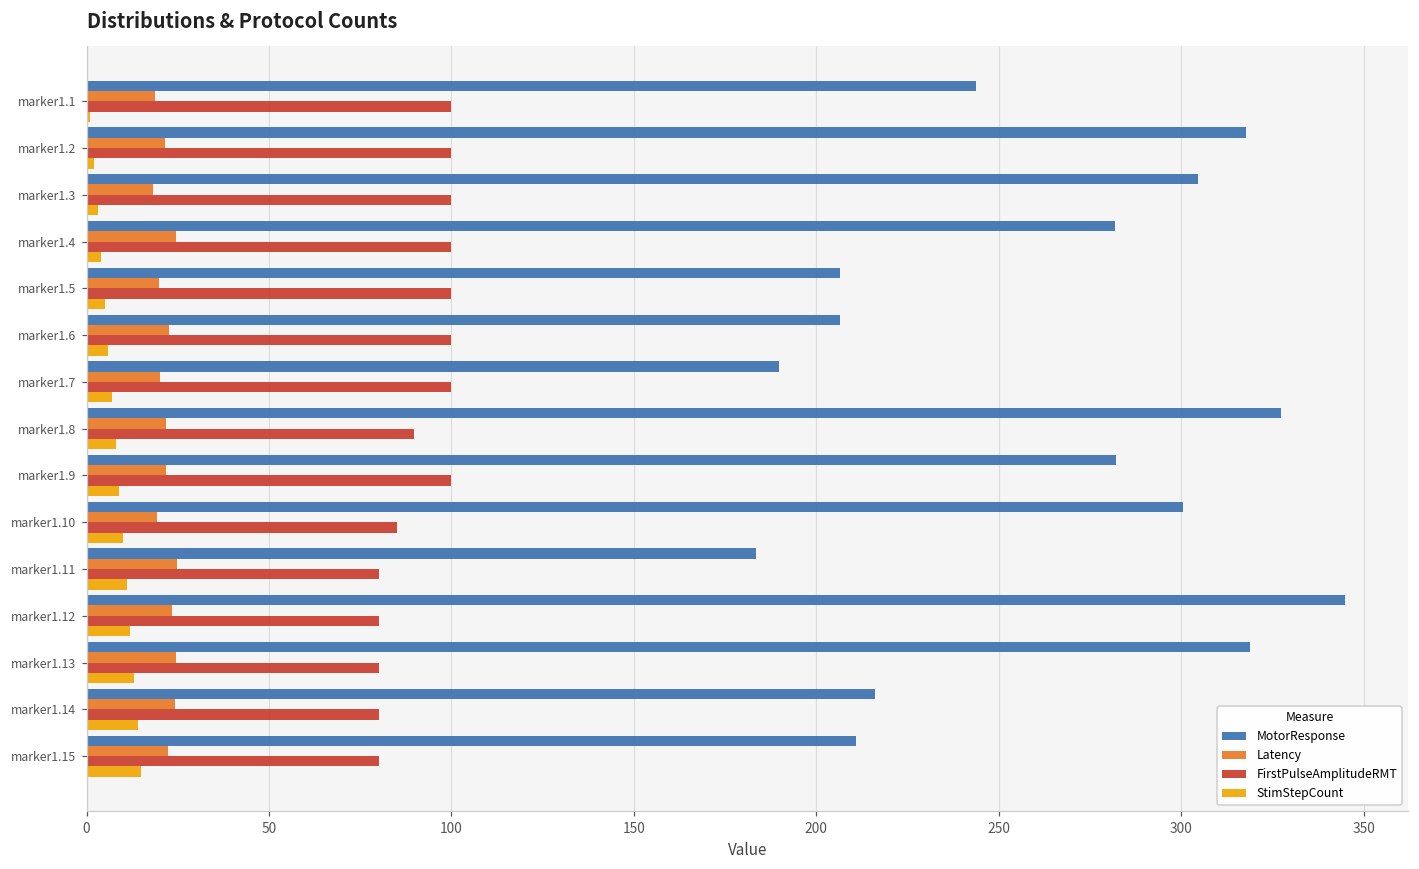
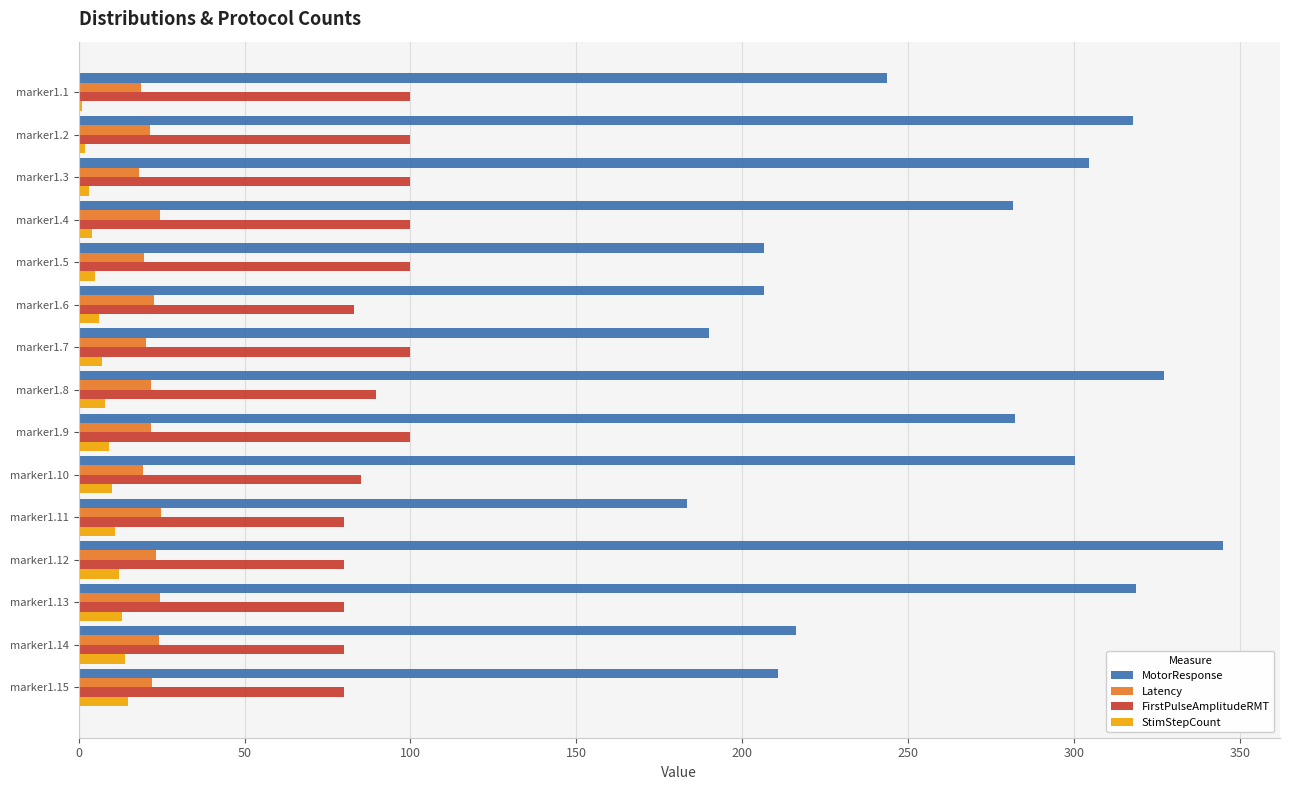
  {
    "MotorResponse": {
      "marker1.1": 244,
      "marker1.2": 318,
      "marker1.3": 304,
      "marker1.4": 282,
      "marker1.5": 207,
      "marker1.6": 207,
      "marker1.7": 190,
      "marker1.8": 327,
      "marker1.9": 282,
      "marker1.10": 300,
      "marker1.11": 184,
      "marker1.12": 345,
      "marker1.13": 319,
      "marker1.14": 216,
      "marker1.15": 211
    },
    "FirstPulseAmplitudeRMT": {
      "marker1.1": 100,
      "marker1.2": 100,
      "marker1.3": 100,
      "marker1.4": 100,
      "marker1.5": 100,
-     "marker1.6": 100,
+     "marker1.6": 83,
      "marker1.7": 100,
      "marker1.8": 90,
      "marker1.9": 100,
      "marker1.10": 85,
      "marker1.11": 80,
      "marker1.12": 80,
      "marker1.13": 80,
      "marker1.14": 80,
      "marker1.15": 80
    }
  }
